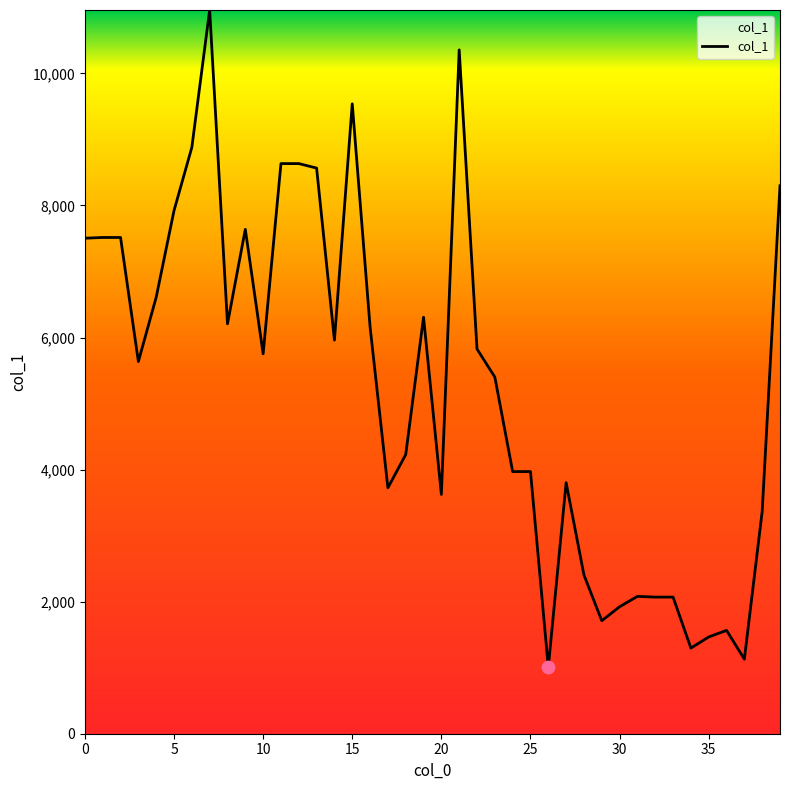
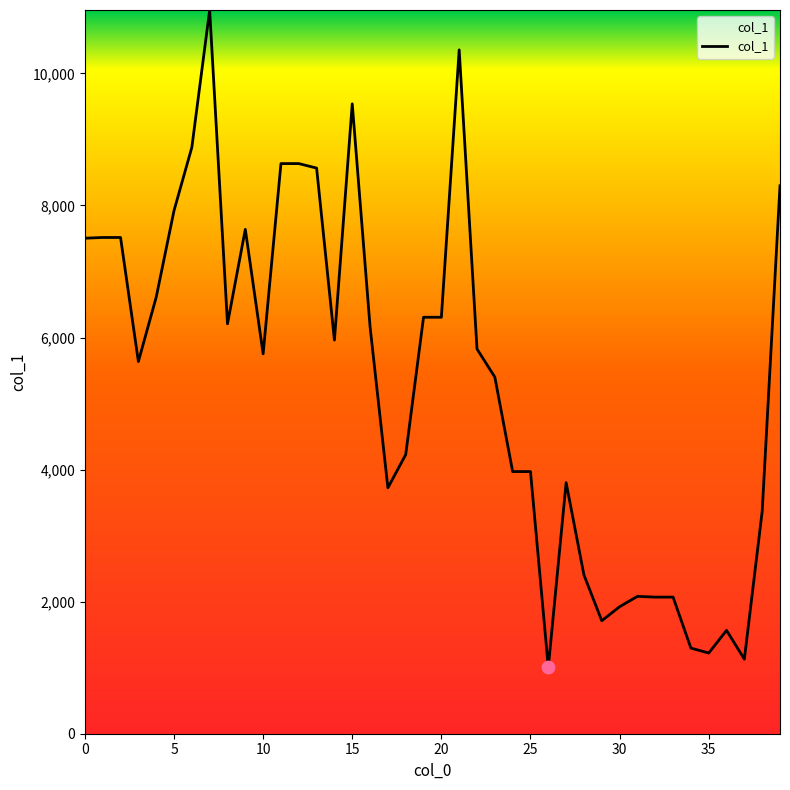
  {
    "col_1": {
      "0": "7,500",
      "5": "7,900",
      "10": "5,800",
      "15": "9,500",
-     "20": "3,600",
+     "20": "6,300",
      "25": "4,000",
      "30": "1,900",
-     "35": "1,500"
+     "35": "1,200"
    }
  }
